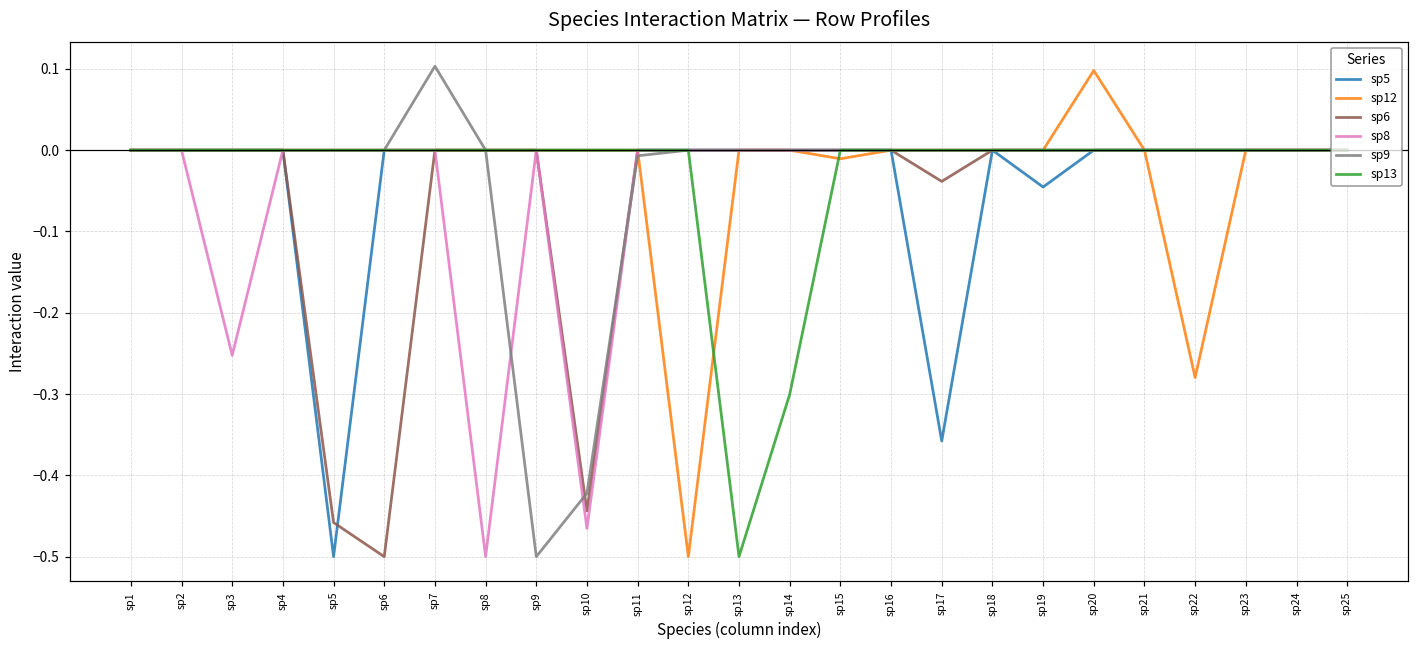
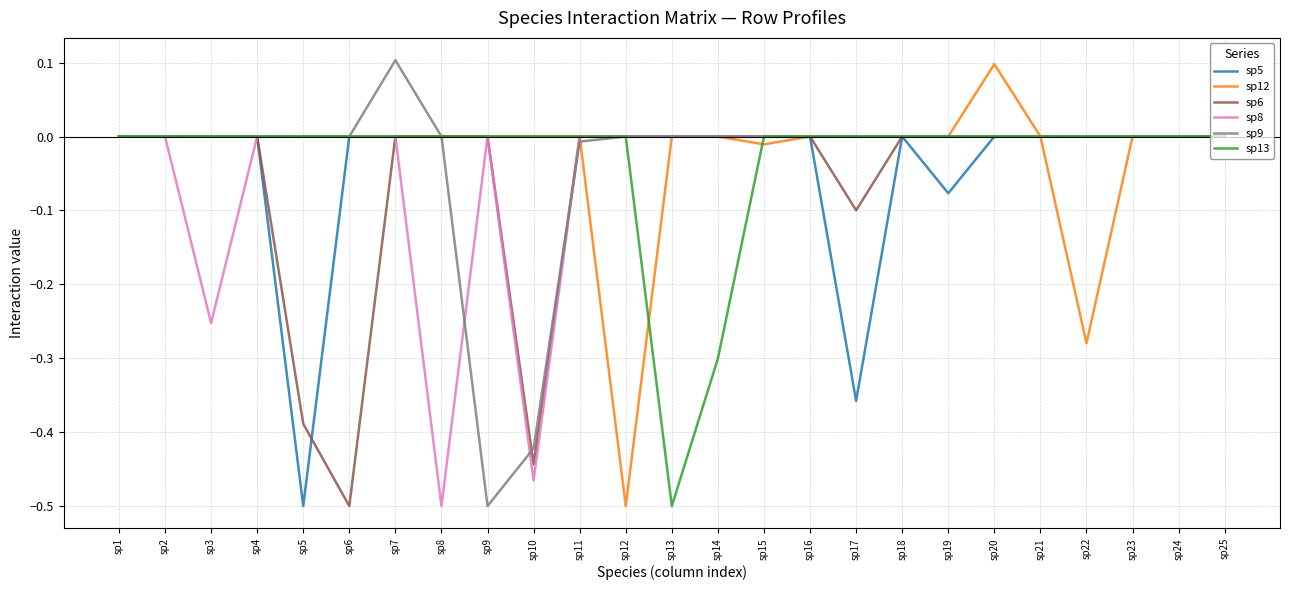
  {
    "sp5": {
      "sp5": -0.50,
      "sp17": -0.36,
-     "sp19": -0.05
+     "sp19": -0.08
    },
    "sp12": {
      "sp12": -0.50,
      "sp15": -0.01,
      "sp20": 0.10,
      "sp22": -0.28
    },
    "sp6": {
-     "sp5": -0.46,
+     "sp5": -0.39,
      "sp6": -0.50,
      "sp10": -0.44,
-     "sp17": -0.04
+     "sp17": -0.10
    },
    "sp8": {
      "sp3": -0.25,
      "sp8": -0.50,
      "sp10": -0.47
    },
    "sp9": {
      "sp7": 0.10,
      "sp9": -0.50,
      "sp10": -0.42,
      "sp11": -0.01
    },
    "sp13": {
      "sp13": -0.50,
      "sp14": -0.30
    }
  }
